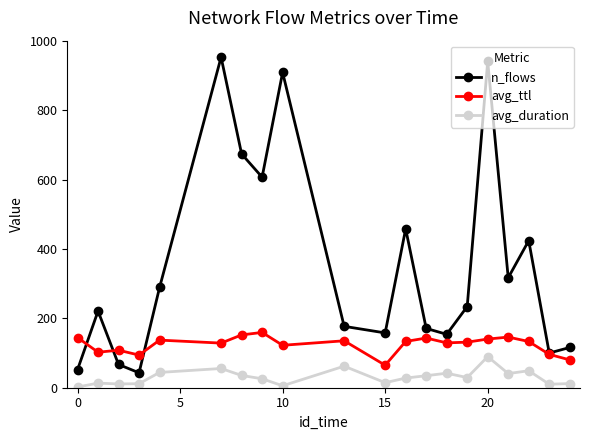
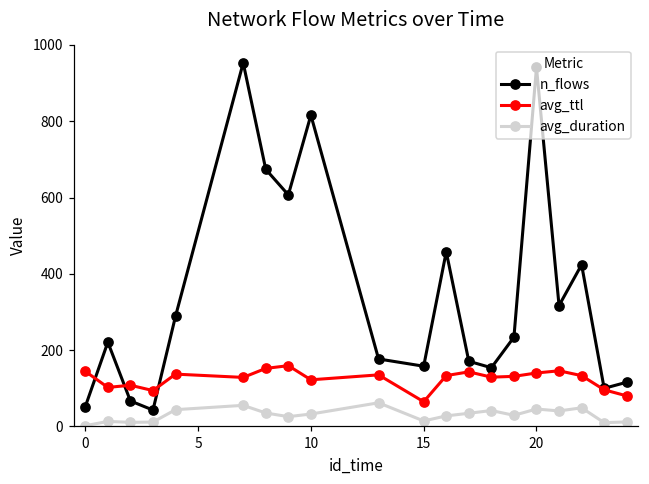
  {
    "n_flows": {
      "0": 50,
-     "10": 910,
+     "10": 820,
      "15": 160
    },
    "avg_ttl": {
      "0": 140,
      "10": 120,
      "15": 60,
      "20": 140
    },
    "avg_duration": {
      "0": 0,
-     "10": 10,
+     "10": 30,
      "15": 10,
-     "20": 90
+     "20": 50
    }
  }
